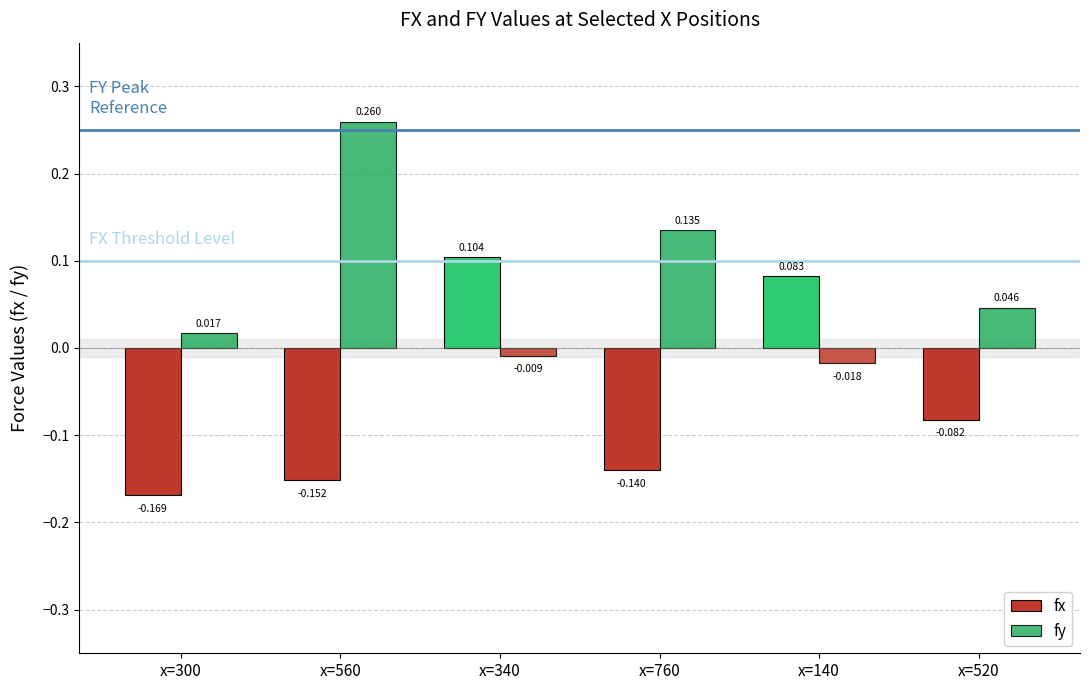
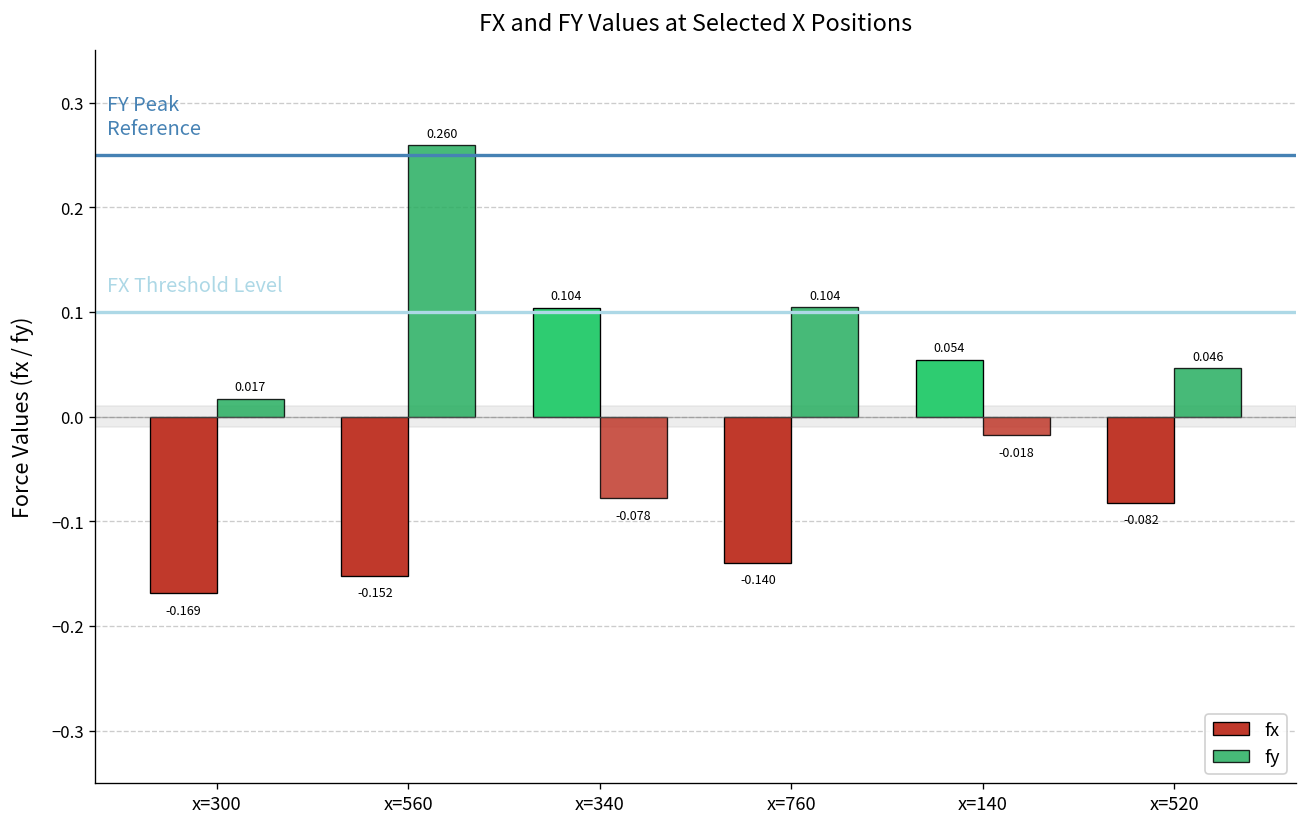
  {
    "fx": {
      "x=300": -0.169,
      "x=560": -0.152,
      "x=340": 0.104,
      "x=760": -0.140,
-     "x=140": 0.083,
+     "x=140": 0.054,
      "x=520": -0.082
    },
    "fy": {
      "x=300": 0.017,
      "x=560": 0.260,
-     "x=340": -0.009,
-     "x=760": 0.135,
+     "x=340": -0.078,
+     "x=760": 0.104,
      "x=140": -0.018,
      "x=520": 0.046
    }
  }
